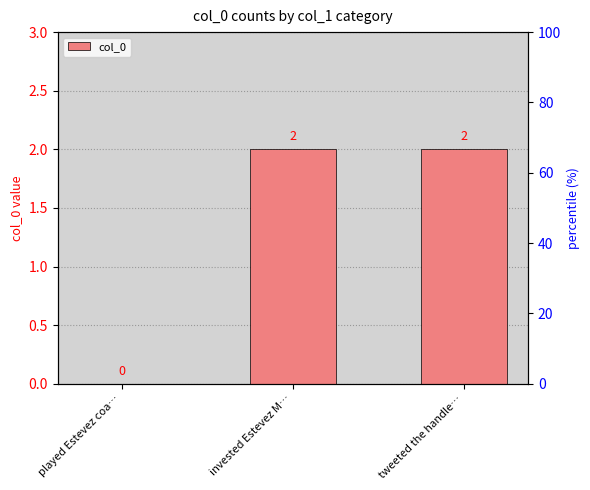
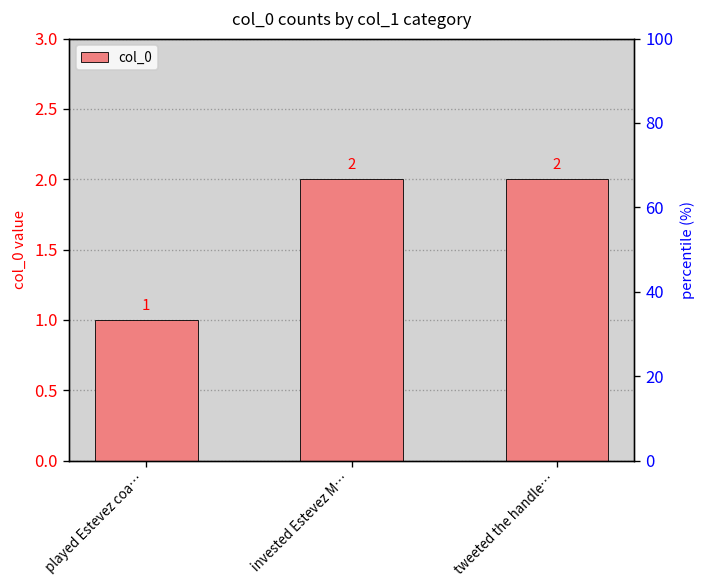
  {
-   "played Estevez coa…": 0,
+   "played Estevez coa…": 1,
    "invested Estevez M…": 2,
    "tweeted the handle…": 2
  }
